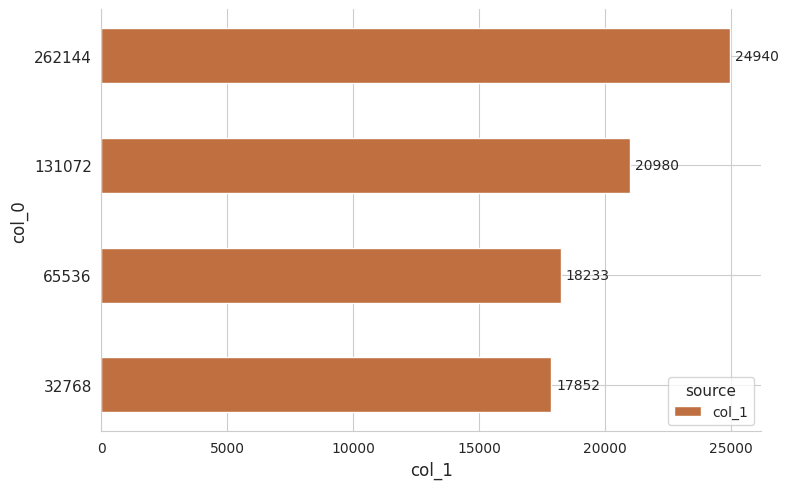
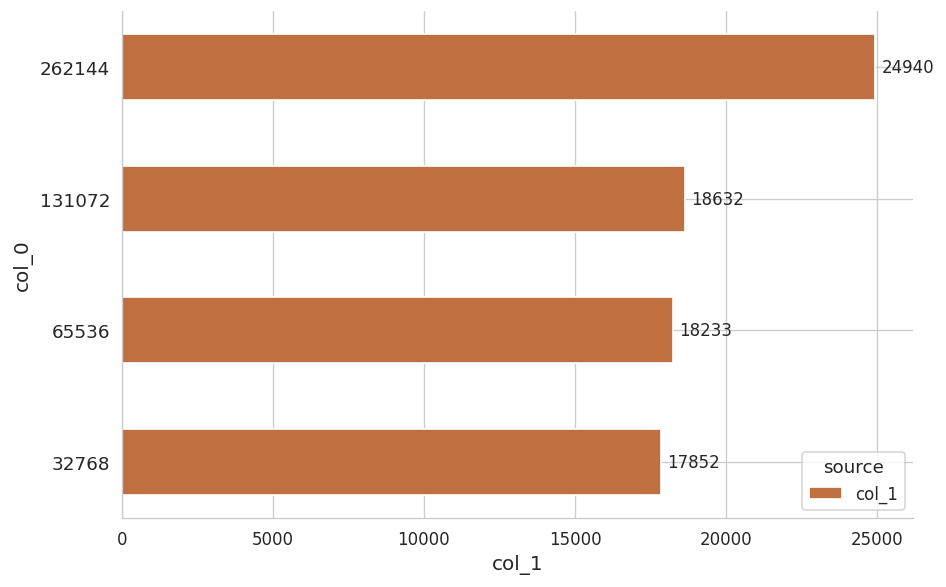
  {
    "262144": 24940,
-   "131072": 20980,
+   "131072": 18632,
    "65536": 18233,
    "32768": 17852
  }
